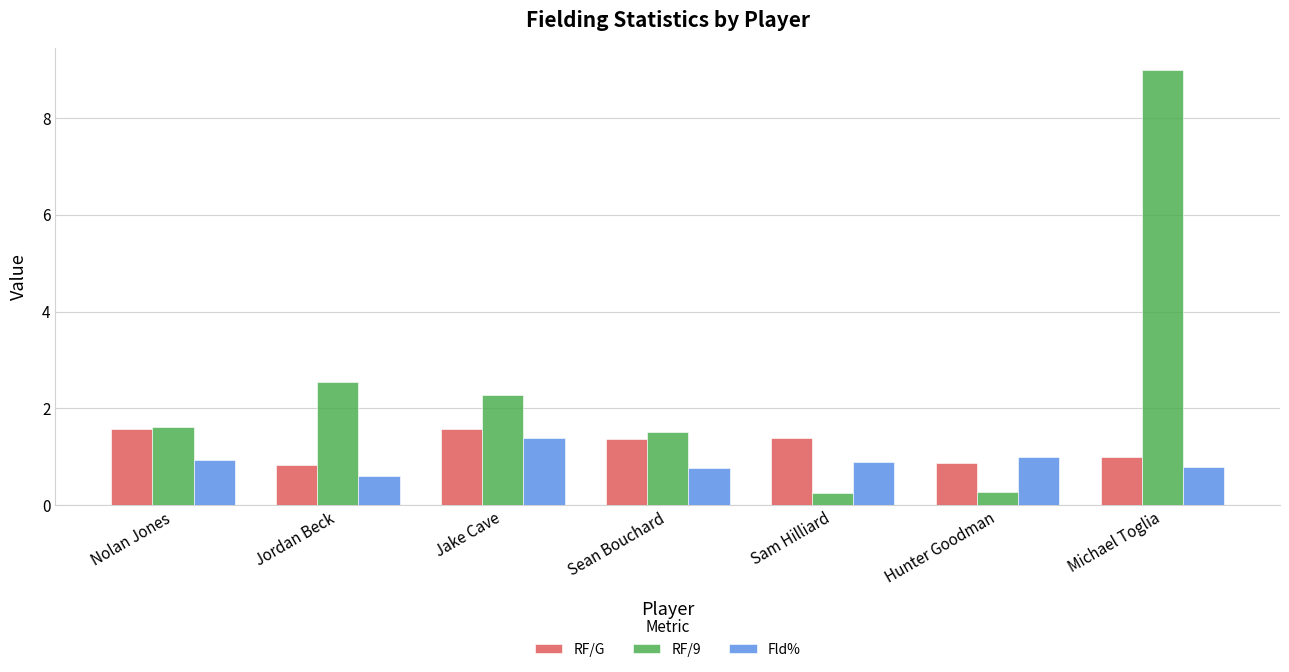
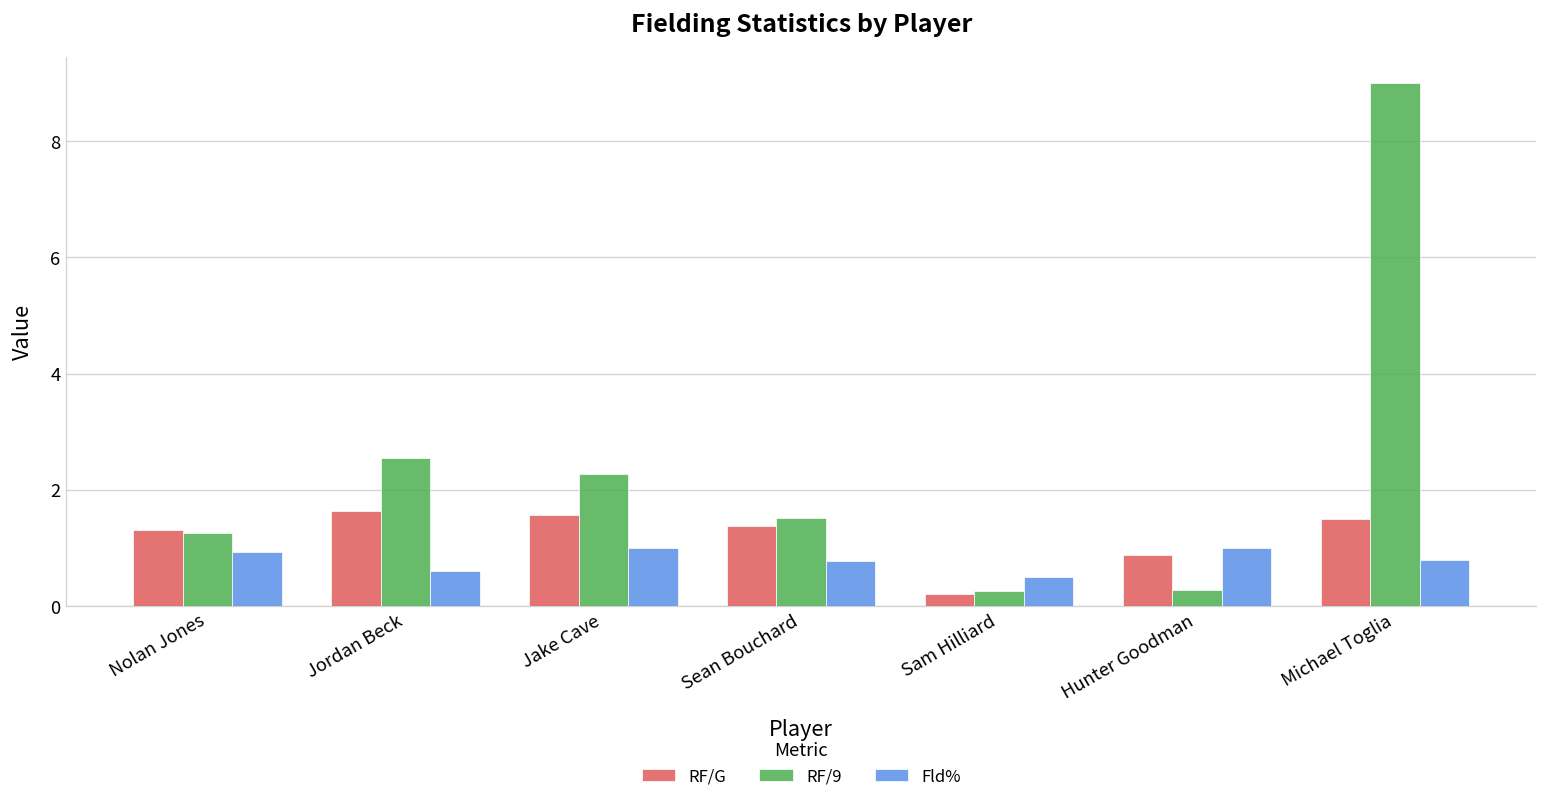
  {
    "RF/G": {
-     "Nolan Jones": 1.6,
-     "Jordan Beck": 0.8,
+     "Nolan Jones": 1.3,
+     "Jordan Beck": 1.6,
      "Jake Cave": 1.6,
      "Sean Bouchard": 1.4,
-     "Sam Hilliard": 1.4,
+     "Sam Hilliard": 0.2,
      "Hunter Goodman": 0.9,
-     "Michael Toglia": 1.0
+     "Michael Toglia": 1.5
    },
    "RF/9": {
-     "Nolan Jones": 1.6,
+     "Nolan Jones": 1.3,
      "Jordan Beck": 2.5,
      "Jake Cave": 2.3,
      "Sean Bouchard": 1.5,
      "Sam Hilliard": 0.3,
      "Hunter Goodman": 0.3,
      "Michael Toglia": 9.0
    },
    "Fld%": {
      "Nolan Jones": 0.9,
      "Jordan Beck": 0.6,
-     "Jake Cave": 1.4,
+     "Jake Cave": 1.0,
      "Sean Bouchard": 0.8,
-     "Sam Hilliard": 0.9,
+     "Sam Hilliard": 0.5,
      "Hunter Goodman": 1.0,
      "Michael Toglia": 0.8
    }
  }
